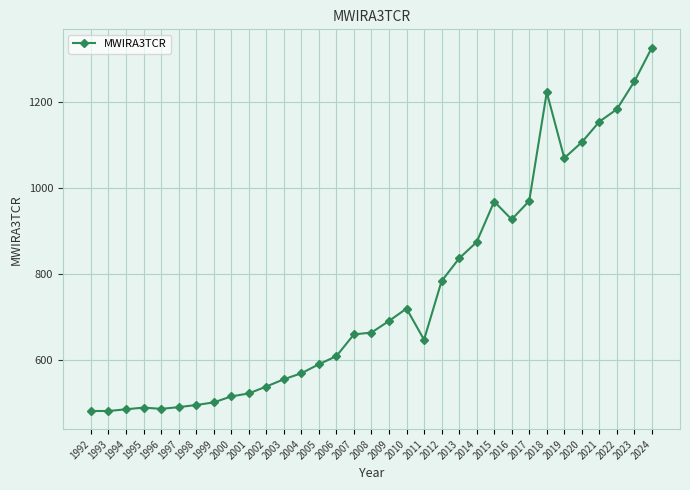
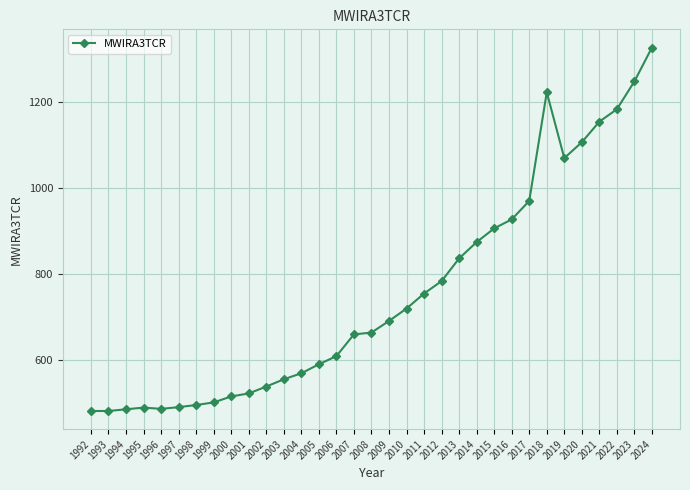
  {
    "1992": 480,
    "1993": 480,
    "1994": 480,
    "1995": 490,
    "1996": 490,
    "1997": 490,
    "1998": 490,
    "1999": 500,
    "2000": 510,
    "2001": 520,
    "2002": 540,
    "2003": 550,
    "2004": 570,
    "2005": 590,
    "2006": 610,
    "2007": 660,
    "2008": 660,
    "2009": 690,
    "2010": 720,
-   "2011": 650,
+   "2011": 750,
    "2012": 780,
    "2013": 840,
    "2014": 870,
-   "2015": 970,
+   "2015": 910,
    "2016": 930,
    "2017": 970,
    "2018": 1220,
    "2019": 1070,
    "2020": 1110,
    "2021": 1160,
    "2022": 1180,
    "2023": 1250,
    "2024": 1330
  }
